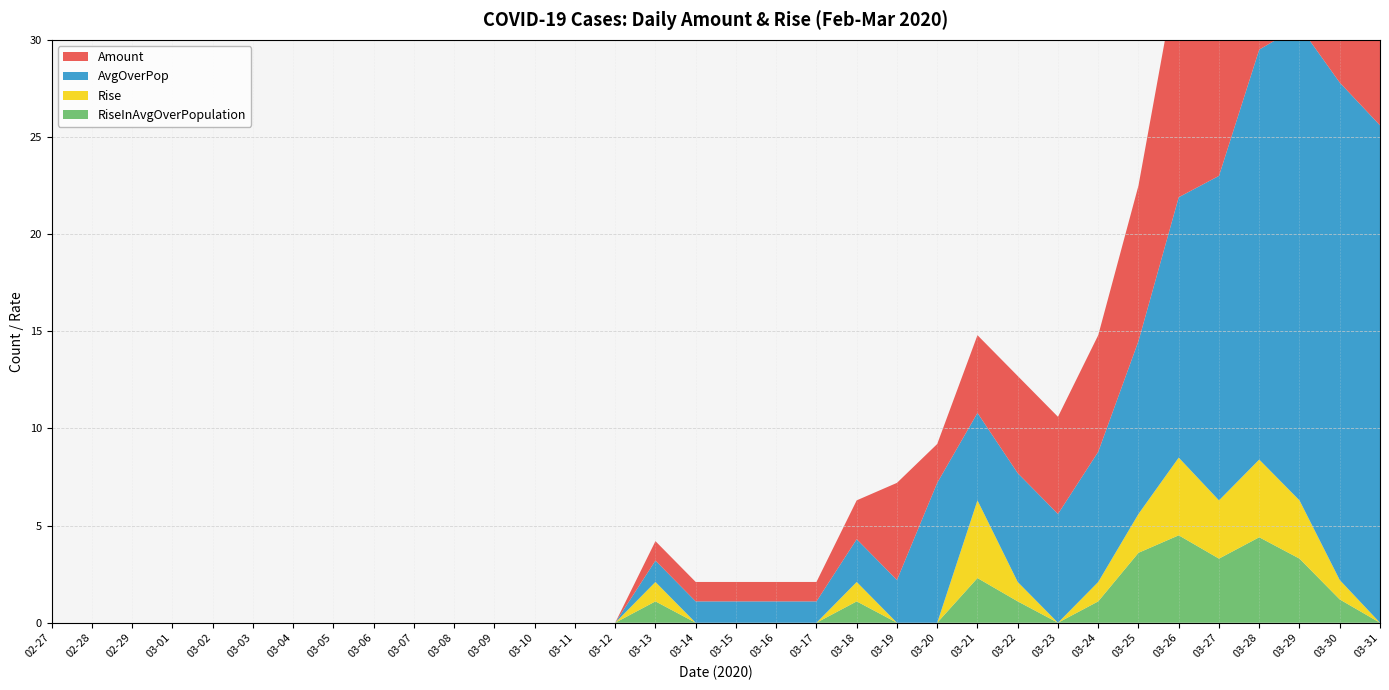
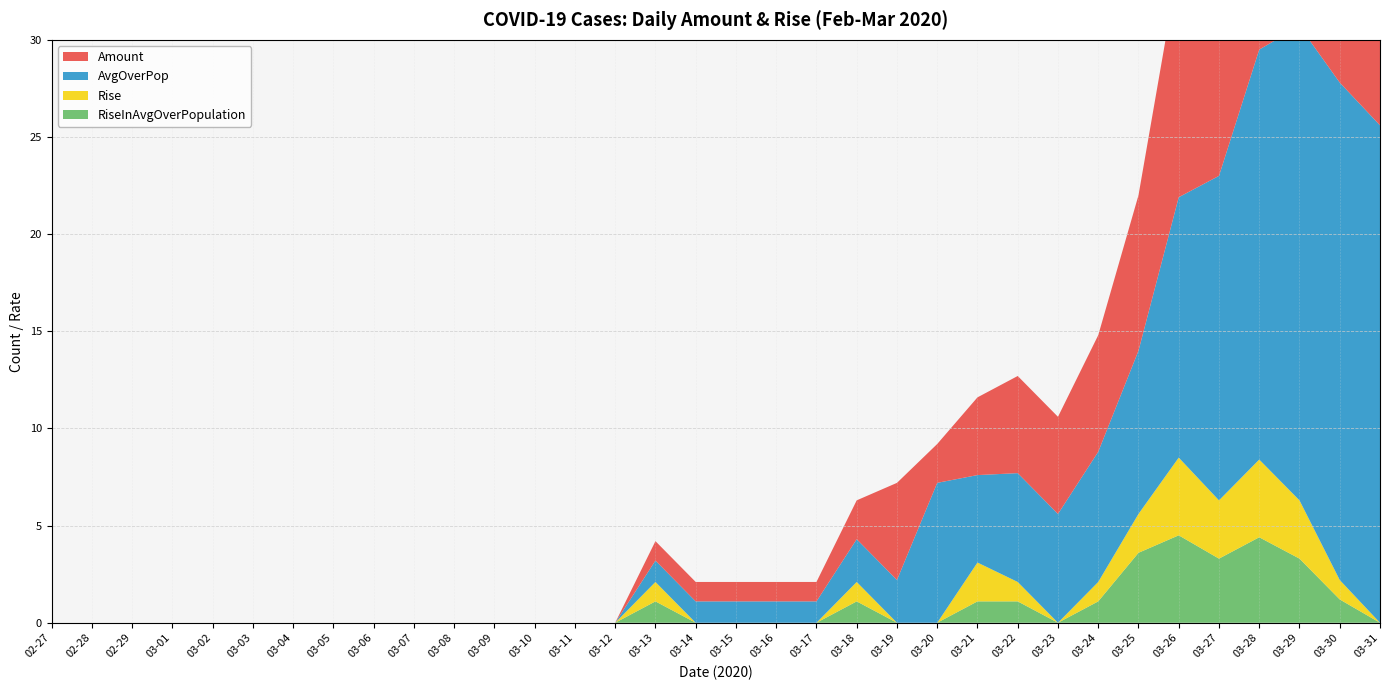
  {
    "RiseInAvgOverPopulation": {
      "03-13": 1.1,
      "03-18": 1.1,
-     "03-21": 2.3,
+     "03-21": 1.1,
      "03-22": 1.1,
      "03-24": 1.1,
      "03-25": 3.6,
      "03-26": 4.5,
      "03-27": 3.3,
      "03-28": 4.4,
      "03-29": 3.3,
      "03-30": 1.2
    },
    "Rise": {
      "03-13": 1,
      "03-18": 1,
-     "03-21": 4,
+     "03-21": 2,
      "03-22": 1,
      "03-24": 1,
      "03-25": 2,
      "03-26": 4,
      "03-27": 3,
      "03-28": 4,
      "03-29": 3,
      "03-30": 1
    },
    "AvgOverPop": {
      "03-13": 1.1,
      "03-14": 1.1,
      "03-15": 1.1,
      "03-16": 1.1,
      "03-17": 1.1,
      "03-18": 2.2,
      "03-19": 2.2,
      "03-20": 7.2,
      "03-21": 4.5,
      "03-22": 5.6,
      "03-23": 5.6,
      "03-24": 6.7,
-     "03-25": 8.9,
+     "03-25": 8.4,
      "03-26": 13.4,
      "03-27": 16.7,
      "03-28": 21.1,
      "03-30": 25.6,
      "03-31": 25.6
    },
    "Amount": {
      "03-13": 1.0,
      "03-14": 1.0,
      "03-15": 1.0,
      "03-16": 1.0,
      "03-17": 1.0,
      "03-18": 2.0,
      "03-19": 5.0,
      "03-20": 2.0,
      "03-21": 4.0,
      "03-22": 5.0,
      "03-23": 5.0,
      "03-24": 6.0,
      "03-25": 8.0
    }
  }
